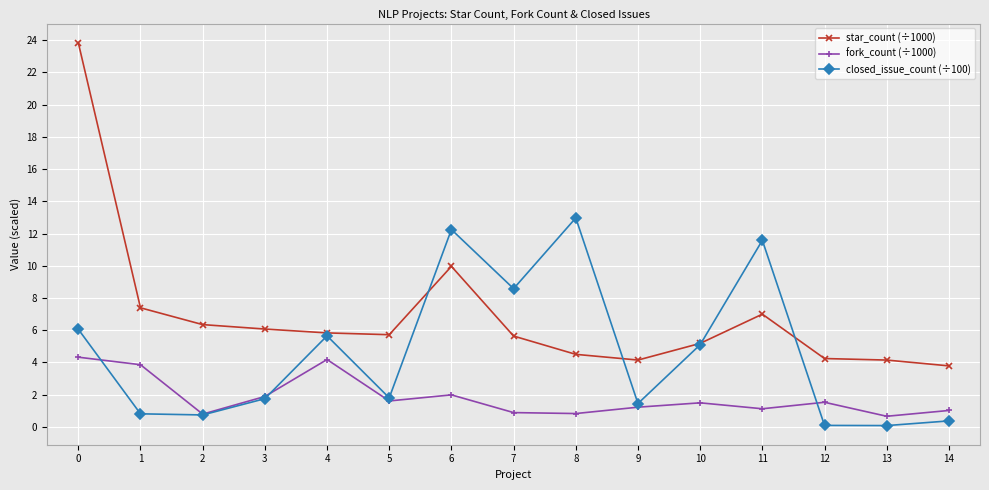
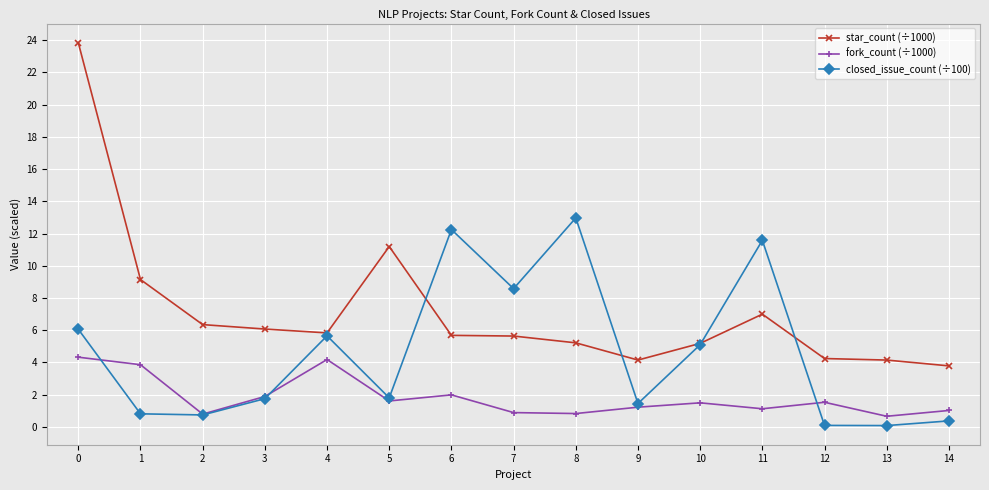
  {
    "star_count (÷1000)": {
      "0": 23.8,
-     "1": 7.4,
+     "1": 9.1,
      "2": 6.3,
      "3": 6.1,
      "4": 5.8,
-     "5": 5.7,
-     "6": 10.0,
+     "5": 11.2,
+     "6": 5.7,
      "7": 5.6,
-     "8": 4.5,
+     "8": 5.2,
      "9": 4.1,
      "11": 7.0,
      "12": 4.2,
      "13": 4.1,
      "14": 3.8
    },
    "fork_count (÷1000)": {
      "0": 4.3,
      "1": 3.9,
      "4": 4.2,
      "5": 1.6,
      "6": 2.0,
      "7": 0.9,
      "8": 0.8,
      "9": 1.2,
      "10": 1.5,
      "11": 1.1,
      "12": 1.5,
      "13": 0.7,
      "14": 1.0
    },
    "closed_issue_count (÷100)": {
      "0": 6.1,
      "1": 0.8,
      "4": 5.7,
      "5": 1.8,
      "6": 12.3,
      "7": 8.6,
      "8": 13.0,
      "9": 1.5,
      "11": 11.6,
      "12": 0.1,
      "13": 0.1,
      "14": 0.4
    }
  }
